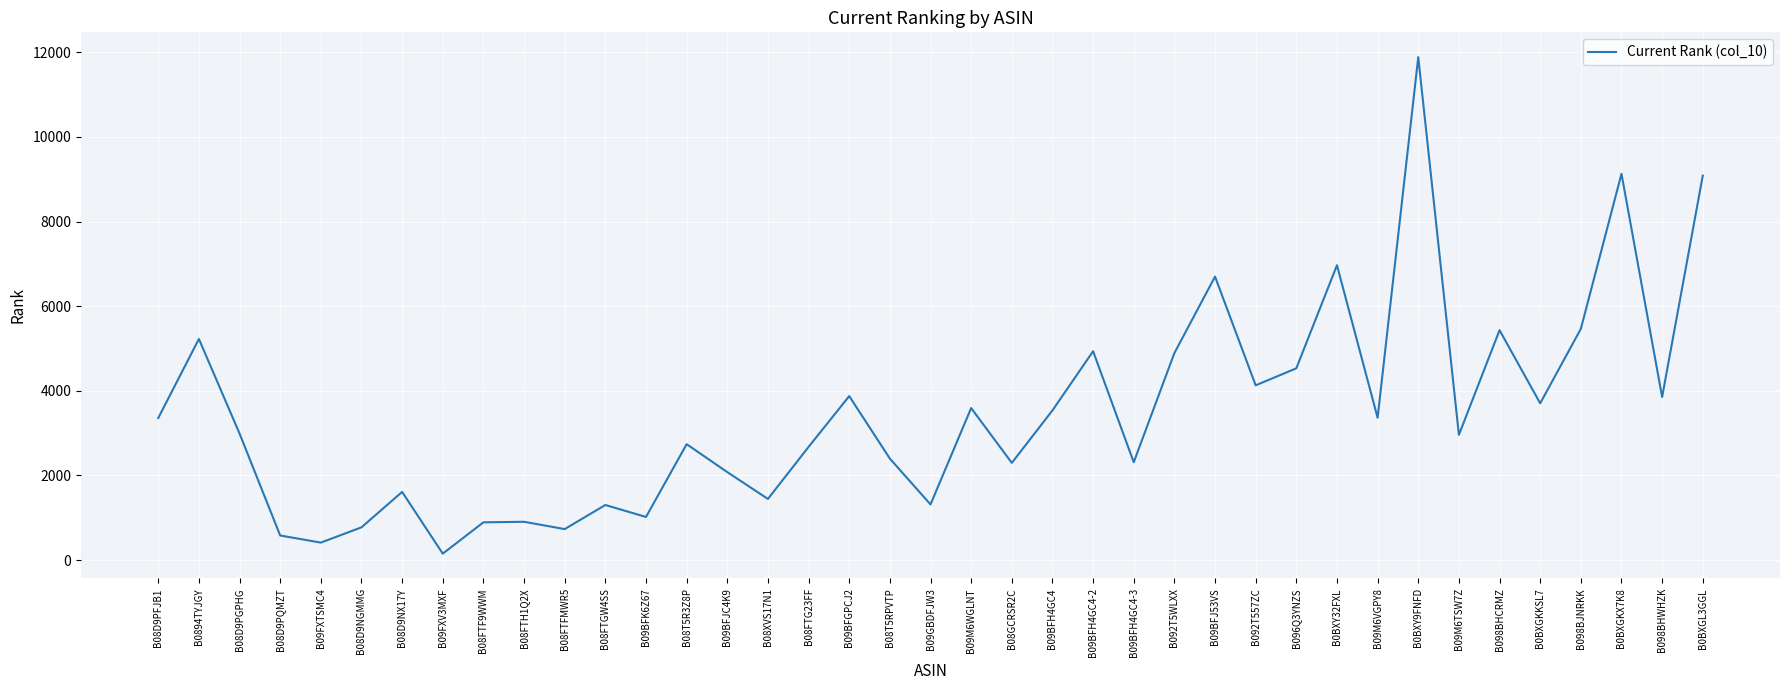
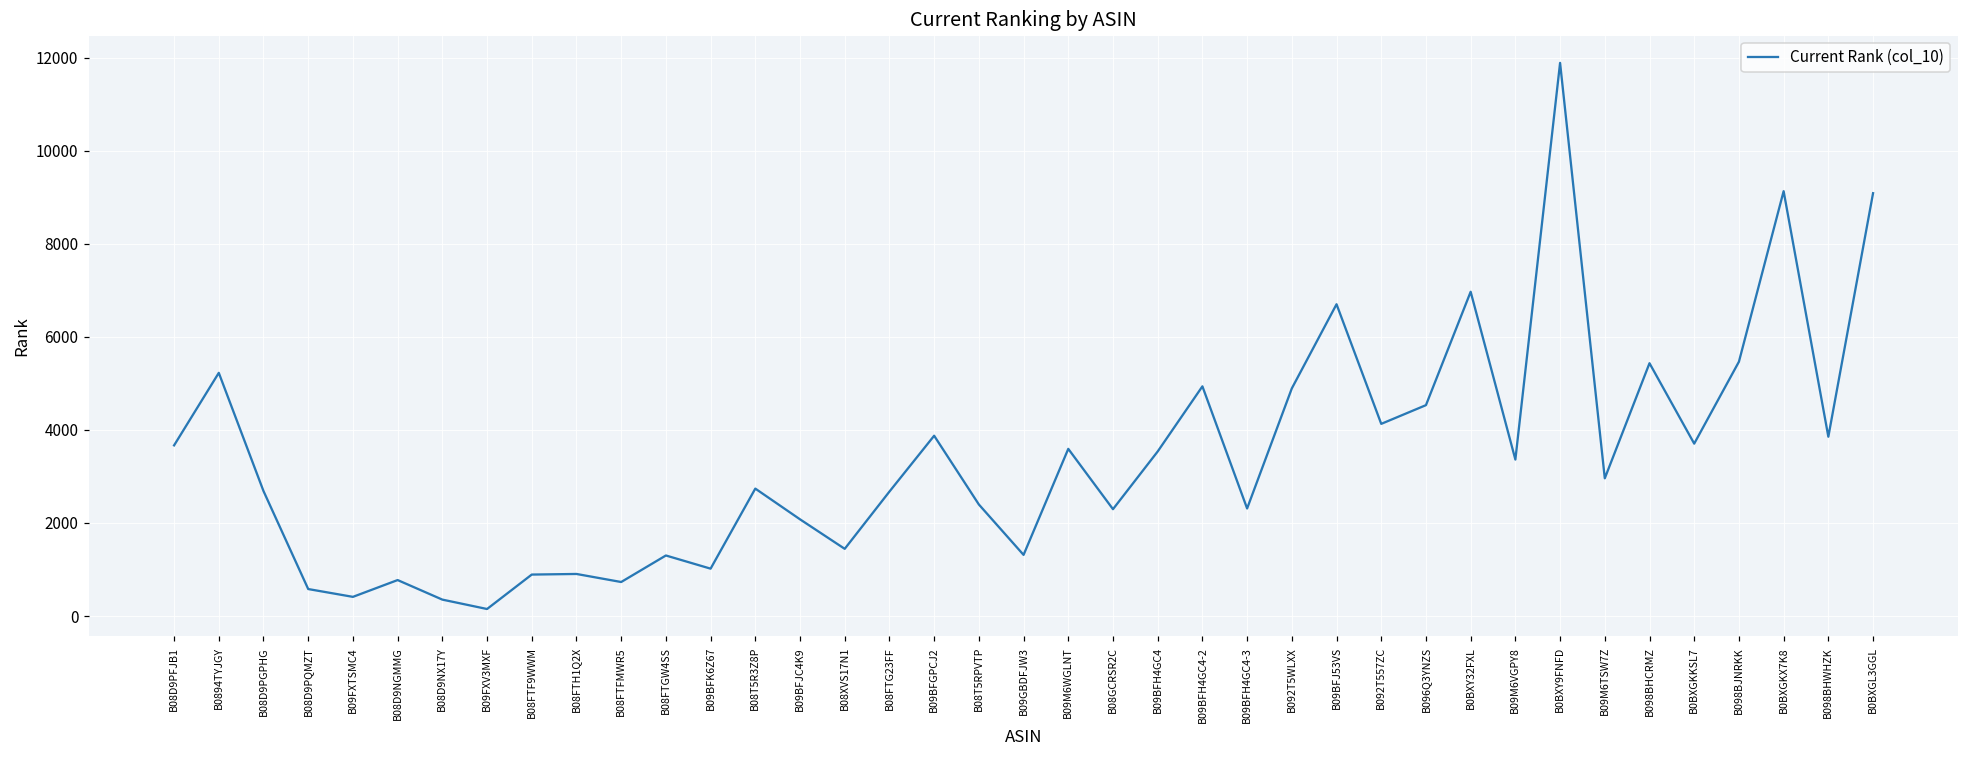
  {
-   "B08D9PFJB1": 3400,
+   "B08D9PFJB1": 3700,
    "B0894TYJGY": 5200,
-   "B08D9PGPHG": 3000,
+   "B08D9PGPHG": 2700,
    "B08D9PQMZT": 600,
    "B09FXTSMC4": 400,
    "B08D9NGMMG": 800,
-   "B08D9NX17Y": 1600,
+   "B08D9NX17Y": 400,
    "B09FXV3MXF": 200,
    "B08FTF9WWM": 900,
    "B08FTH1Q2X": 900,
    "B08FTFMWR5": 700,
    "B08FTGW4SS": 1300,
    "B09BFK6Z67": 1000,
    "B08T5R3Z8P": 2700,
    "B09BFJC4K9": 2100,
    "B08XVS17N1": 1400,
    "B08FTG23FF": 2700,
    "B09BFGPCJ2": 3900,
    "B08T5RPVTP": 2400,
    "B09GBDFJW3": 1300,
    "B09M6WGLNT": 3600,
    "B08GCRSR2C": 2300,
    "B09BFH4GC4": 3500,
    "B09BFH4GC4-2": 4900,
    "B09BFH4GC4-3": 2300,
    "B092T5WLXX": 4900,
    "B09BFJ53VS": 6700,
    "B092T557ZC": 4100,
    "B096Q3YNZS": 4500,
    "B0BXY32FXL": 7000,
    "B09M6VGPY8": 3400,
    "B0BXY9FNFD": 11900,
    "B09M6TSW7Z": 3000,
    "B098BHCRMZ": 5400,
    "B0BXGKKSL7": 3700,
    "B098BJNRKK": 5500,
    "B0BXGKX7K8": 9100,
    "B098BHWHZK": 3900,
    "B0BXGL3GGL": 9100
  }
